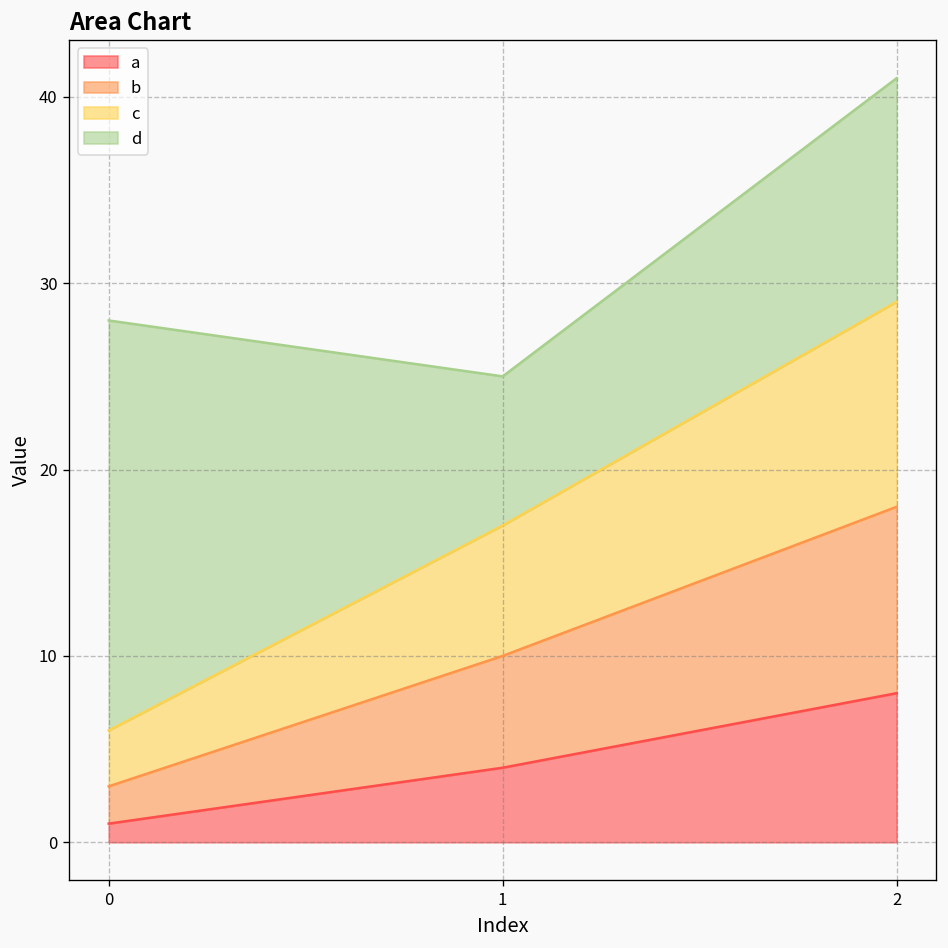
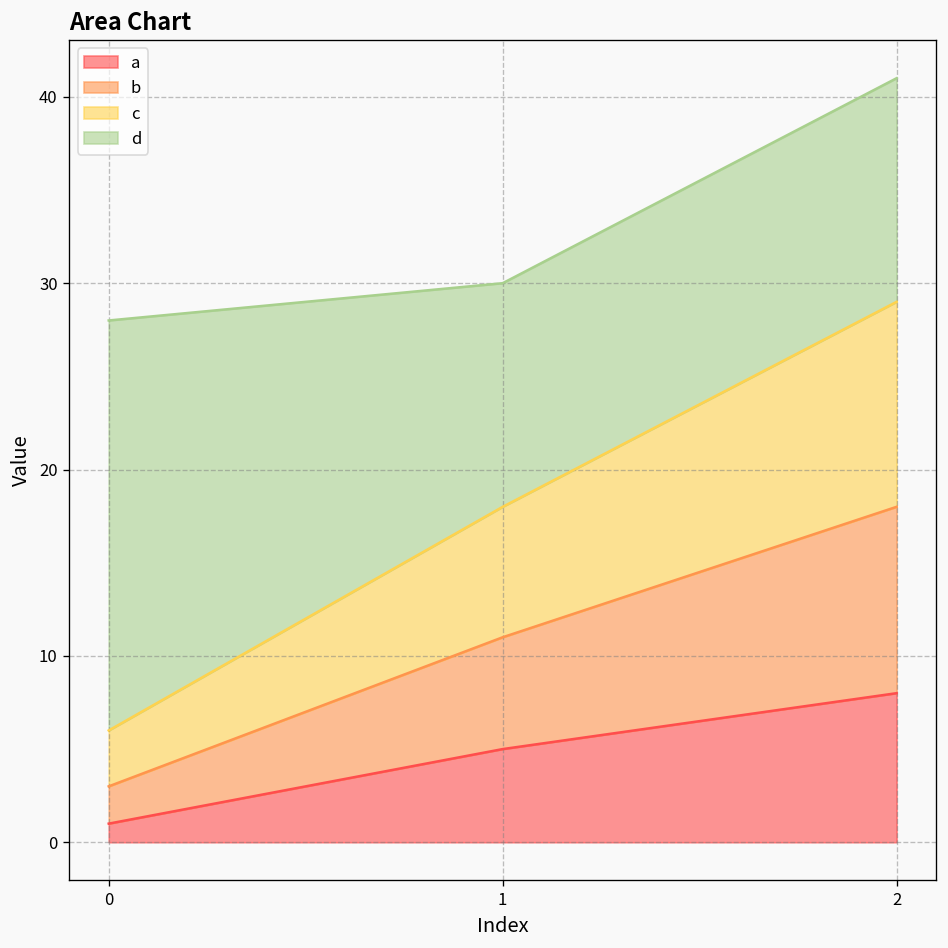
  {
    "a": {
      "0": 1,
-     "1": 4,
+     "1": 5,
      "2": 8
    },
    "d": {
      "0": 22,
-     "1": 8,
+     "1": 12,
      "2": 12
    }
  }
